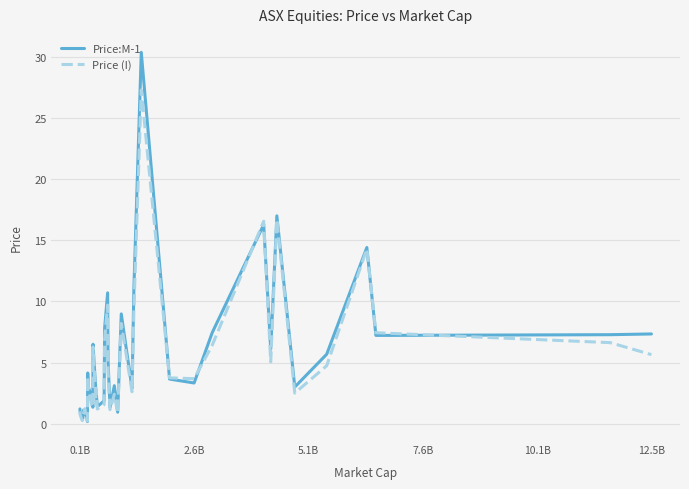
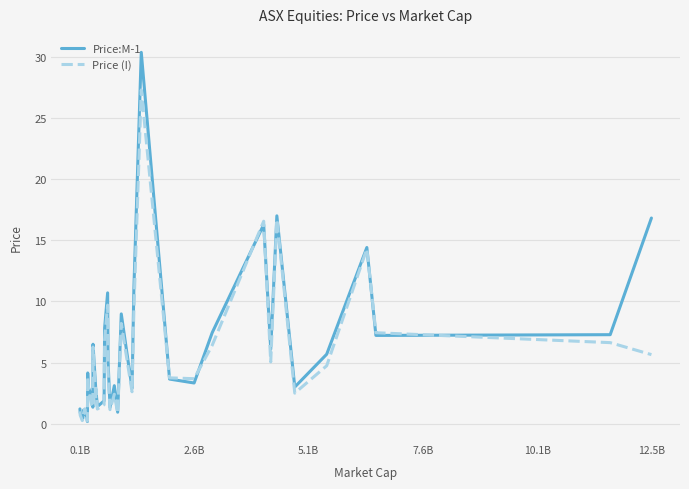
  {
    "Price:M-1": {
-     "12.5B": 7.3
+     "12.5B": 16.8
    },
    "Price (I)": {
      "12.5B": 5.7
    }
  }
